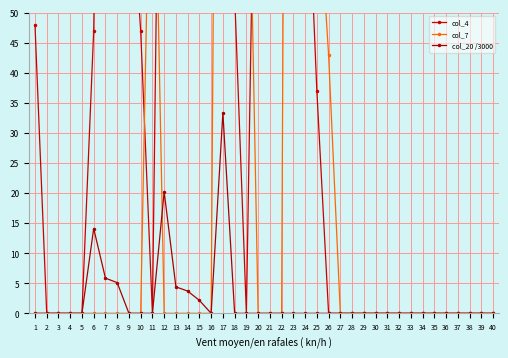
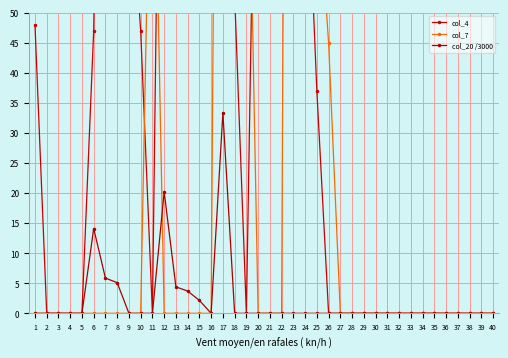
  {
    "col_7": {
      "6": 0,
      "7": 0,
      "8": 0,
      "12": 0,
      "13": 0,
      "14": 0,
      "15": 0,
-     "26": 43
+     "26": 45
    }
  }
